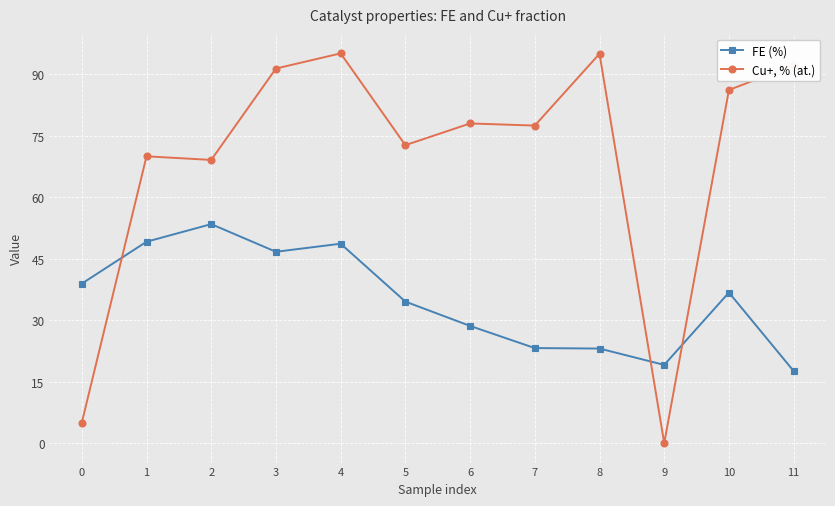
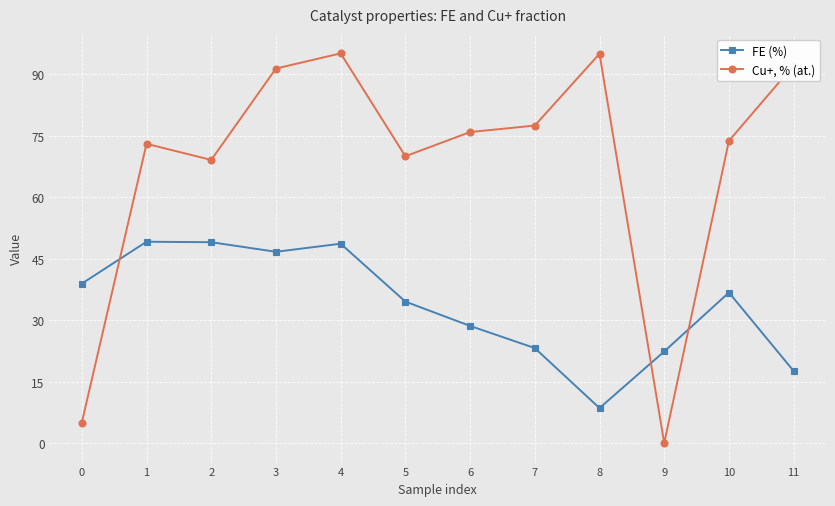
  {
    "FE (%)": {
      "0": 39,
      "1": 49,
-     "2": 53,
+     "2": 49,
      "3": 47,
      "4": 49,
      "5": 35,
      "6": 29,
      "7": 23,
-     "8": 23,
-     "9": 19,
+     "8": 9,
+     "9": 22,
      "10": 37,
      "11": 18
    },
    "Cu+, % (at.)": {
      "0": 5,
-     "1": 70,
+     "1": 73,
      "2": 69,
      "3": 91,
      "4": 95,
-     "5": 73,
-     "6": 78,
+     "5": 70,
+     "6": 76,
      "7": 77,
      "8": 95,
      "9": 0,
-     "10": 86
+     "10": 74
    }
  }
